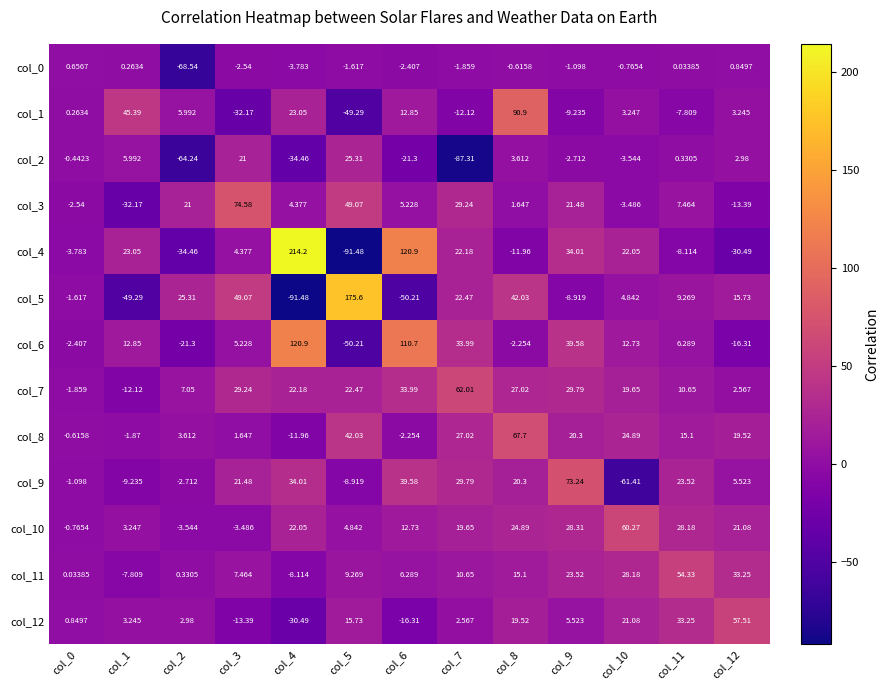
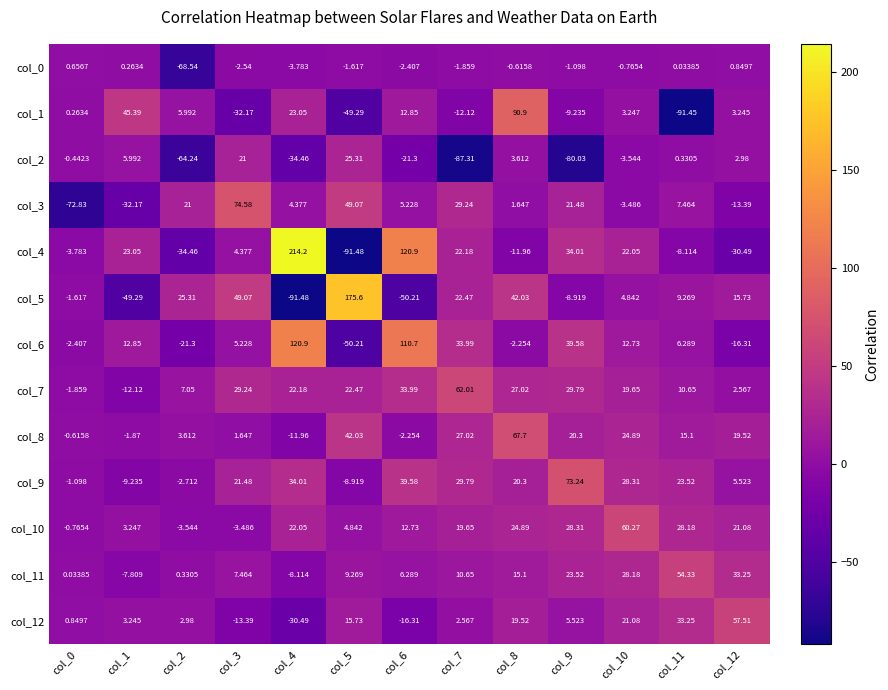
  {
    "col_0": {
      "col_0": 0.6567,
      "col_1": 0.2634,
      "col_2": -68.54,
      "col_3": -2.54,
      "col_4": -3.783,
      "col_5": -1.617,
      "col_6": -2.407,
      "col_7": -1.859,
      "col_8": -0.6158,
      "col_9": -1.098,
      "col_10": -0.7654,
      "col_11": 0.03385,
      "col_12": 0.8497
    },
    "col_1": {
      "col_0": 0.2634,
      "col_1": 45.39,
      "col_2": 5.992,
      "col_3": -32.17,
      "col_4": 23.05,
      "col_5": -49.29,
      "col_6": 12.85,
      "col_7": -12.12,
      "col_8": 90.9,
      "col_9": -9.235,
      "col_10": 3.247,
-     "col_11": -7.809,
+     "col_11": -91.45,
      "col_12": 3.245
    },
    "col_2": {
      "col_0": -0.4423,
      "col_1": 5.992,
      "col_2": -64.24,
      "col_3": 21,
      "col_4": -34.46,
      "col_5": 25.31,
      "col_6": -21.3,
      "col_7": -87.31,
      "col_8": 3.612,
-     "col_9": -2.712,
+     "col_9": -80.03,
      "col_10": -3.544,
      "col_11": 0.3305,
      "col_12": 2.98
    },
    "col_3": {
-     "col_0": -2.54,
+     "col_0": -72.83,
      "col_1": -32.17,
      "col_2": 21,
      "col_3": 74.58,
      "col_4": 4.377,
      "col_5": 49.07,
      "col_6": 5.228,
      "col_7": 29.24,
      "col_8": 1.647,
      "col_9": 21.48,
      "col_10": -3.486,
      "col_11": 7.464,
      "col_12": -13.39
    },
    "col_4": {
      "col_0": -3.783,
      "col_1": 23.05,
      "col_2": -34.46,
      "col_3": 4.377,
      "col_4": 214.2,
      "col_5": -91.48,
      "col_6": 120.9,
      "col_7": 22.18,
      "col_8": -11.96,
      "col_9": 34.01,
      "col_10": 22.05,
      "col_11": -8.114,
      "col_12": -30.49
    },
    "col_5": {
      "col_0": -1.617,
      "col_1": -49.29,
      "col_2": 25.31,
      "col_3": 49.07,
      "col_4": -91.48,
      "col_5": 175.6,
      "col_6": -50.21,
      "col_7": 22.47,
      "col_8": 42.03,
      "col_9": -8.919,
      "col_10": 4.842,
      "col_11": 9.269,
      "col_12": 15.73
    },
    "col_6": {
      "col_0": -2.407,
      "col_1": 12.85,
      "col_2": -21.3,
      "col_3": 5.228,
      "col_4": 120.9,
      "col_5": -50.21,
      "col_6": 110.7,
      "col_7": 33.99,
      "col_8": -2.254,
      "col_9": 39.58,
      "col_10": 12.73,
      "col_11": 6.289,
      "col_12": -16.31
    },
    "col_7": {
      "col_0": -1.859,
      "col_1": -12.12,
      "col_2": 7.05,
      "col_3": 29.24,
      "col_4": 22.18,
      "col_5": 22.47,
      "col_6": 33.99,
      "col_7": 62.01,
      "col_8": 27.02,
      "col_9": 29.79,
      "col_10": 19.65,
      "col_11": 10.65,
      "col_12": 2.567
    },
    "col_8": {
      "col_0": -0.6158,
      "col_1": -1.87,
      "col_2": 3.612,
      "col_3": 1.647,
      "col_4": -11.96,
      "col_5": 42.03,
      "col_6": -2.254,
      "col_7": 27.02,
      "col_8": 67.7,
      "col_9": 20.3,
      "col_10": 24.89,
      "col_11": 15.1,
      "col_12": 19.52
    },
    "col_9": {
      "col_0": -1.098,
      "col_1": -9.235,
      "col_2": -2.712,
      "col_3": 21.48,
      "col_4": 34.01,
      "col_5": -8.919,
      "col_6": 39.58,
      "col_7": 29.79,
      "col_8": 20.3,
      "col_9": 73.24,
-     "col_10": -61.41,
+     "col_10": 28.31,
      "col_11": 23.52,
      "col_12": 5.523
    },
    "col_10": {
      "col_0": -0.7654,
      "col_1": 3.247,
      "col_2": -3.544,
      "col_3": -3.486,
      "col_4": 22.05,
      "col_5": 4.842,
      "col_6": 12.73,
      "col_7": 19.65,
      "col_8": 24.89,
      "col_9": 28.31,
      "col_10": 60.27,
      "col_11": 28.18,
      "col_12": 21.08
    },
    "col_11": {
      "col_0": 0.03385,
      "col_1": -7.809,
      "col_2": 0.3305,
      "col_3": 7.464,
      "col_4": -8.114,
      "col_5": 9.269,
      "col_6": 6.289,
      "col_7": 10.65,
      "col_8": 15.1,
      "col_9": 23.52,
      "col_10": 28.18,
      "col_11": 54.33,
      "col_12": 33.25
    },
    "col_12": {
      "col_0": 0.8497,
      "col_1": 3.245,
      "col_2": 2.98,
      "col_3": -13.39,
      "col_4": -30.49,
      "col_5": 15.73,
      "col_6": -16.31,
      "col_7": 2.567,
      "col_8": 19.52,
      "col_9": 5.523,
      "col_10": 21.08,
      "col_11": 33.25,
      "col_12": 57.51
    }
  }
